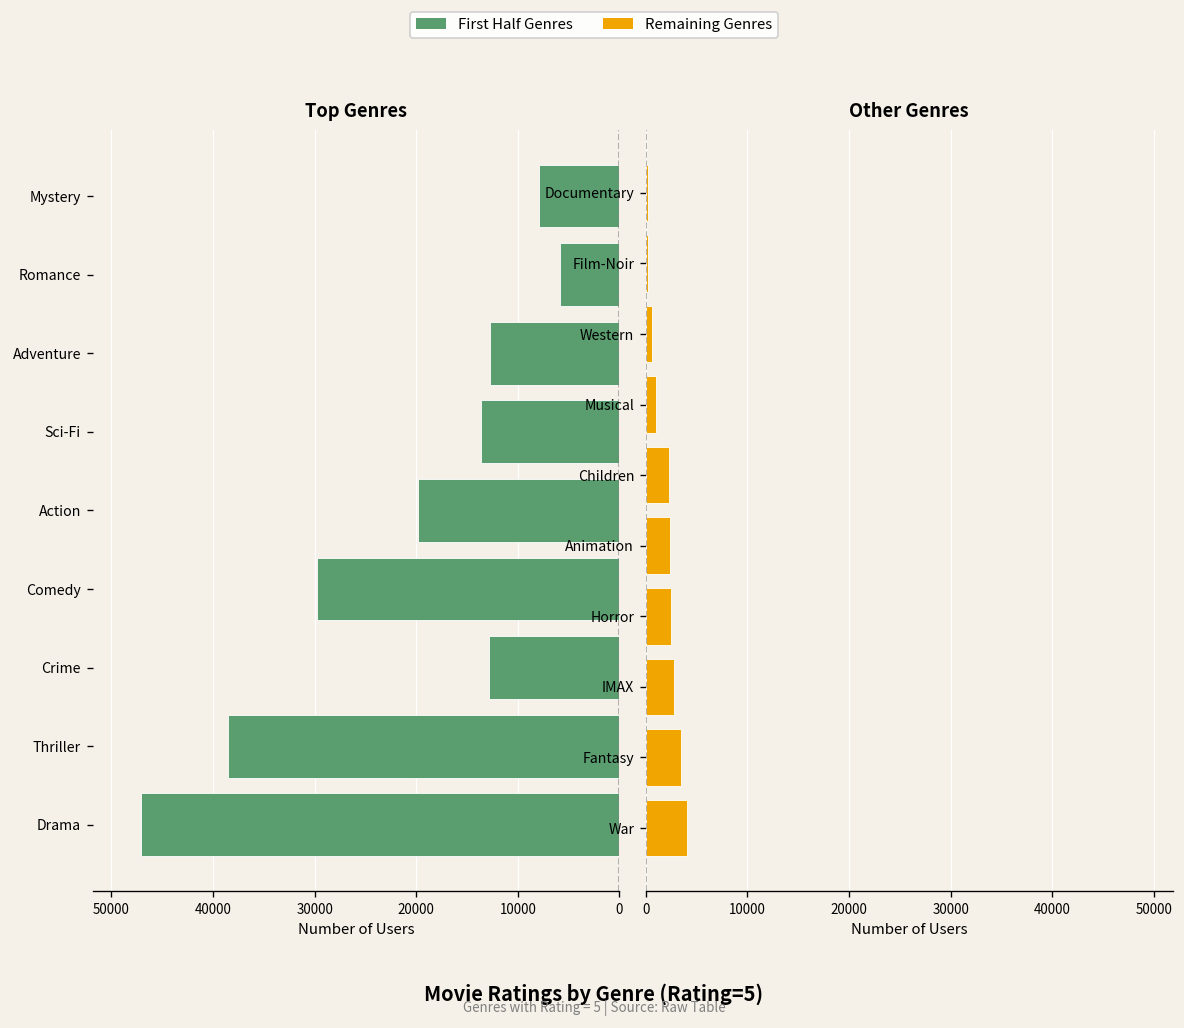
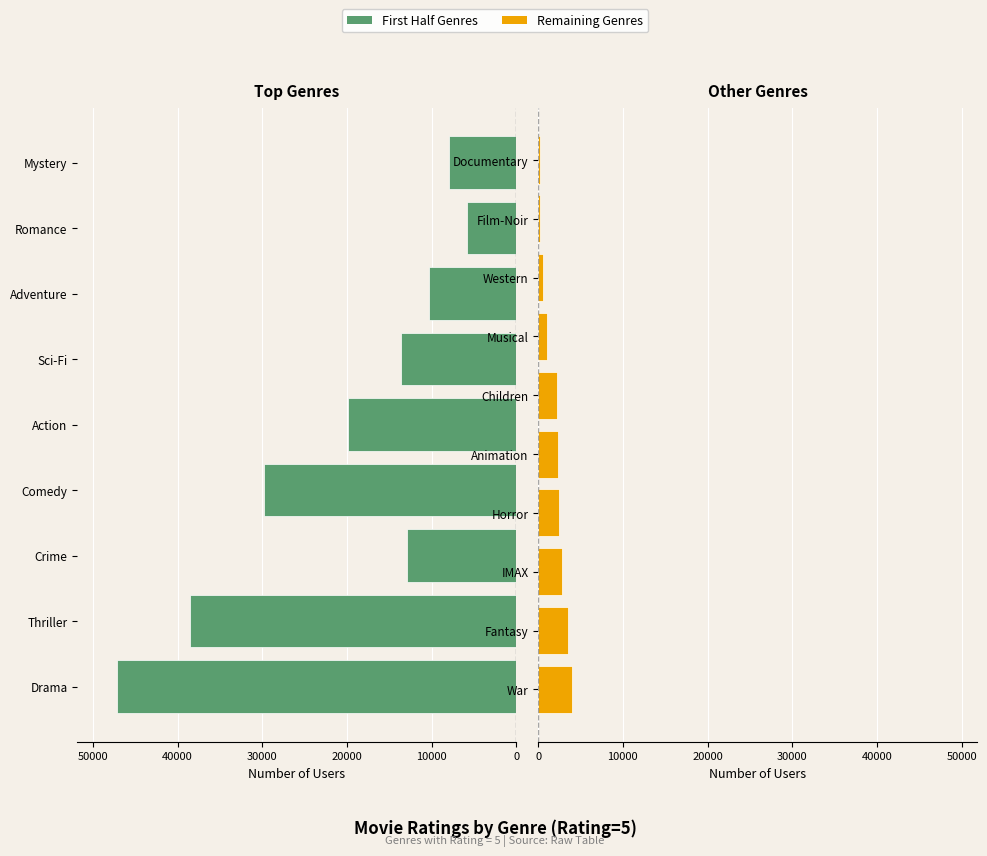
  {
    "Top Genres": {
      "Mystery": 8000,
      "Romance": 6000,
-     "Adventure": 13000,
+     "Adventure": 10000,
      "Sci-Fi": 14000,
      "Action": 20000,
      "Comedy": 30000,
      "Crime": 13000,
      "Thriller": 39000,
      "Drama": 47000
    }
  }
